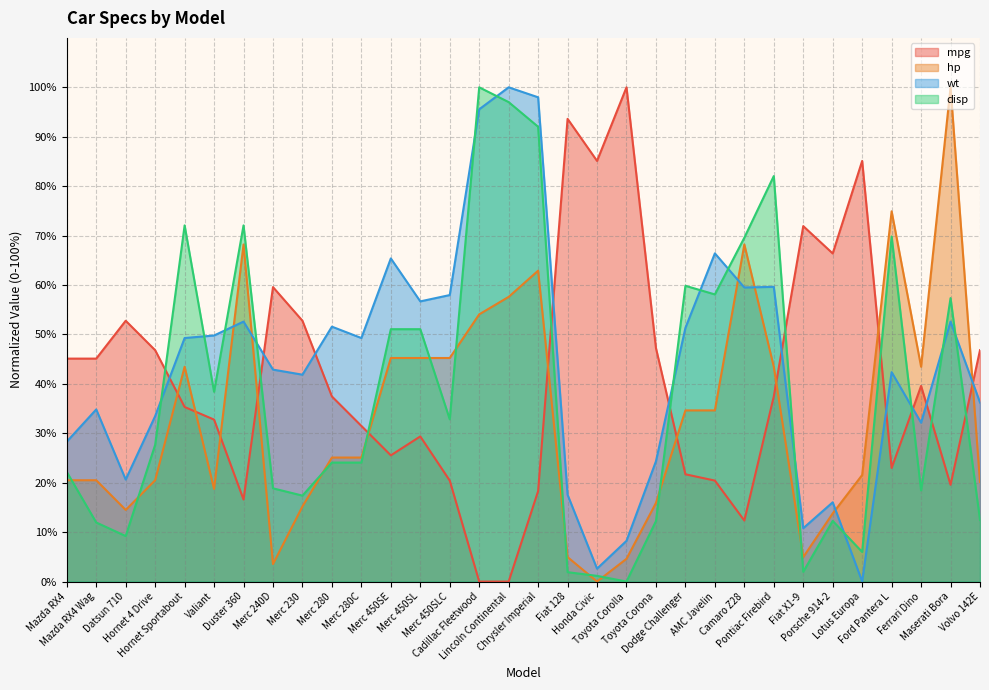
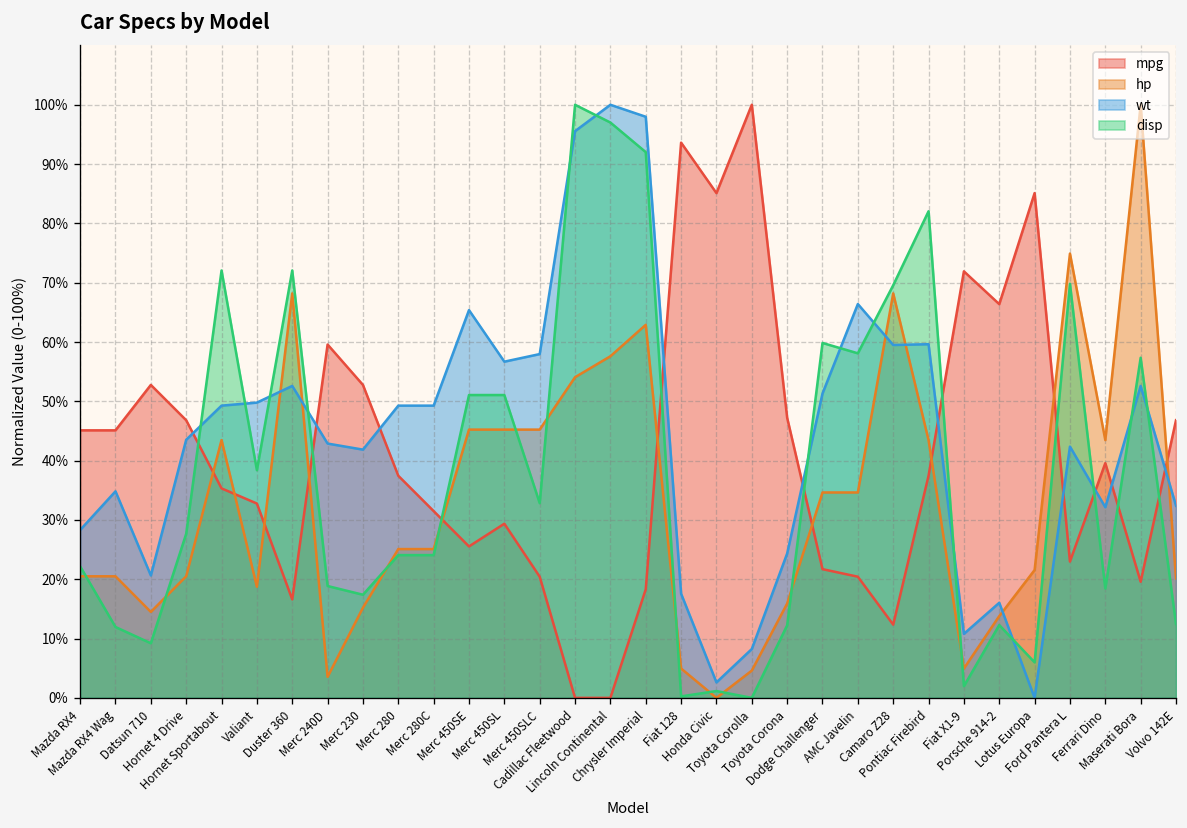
  {
    "wt": {
      "Mazda RX4": "28%",
      "Mazda RX4 Wag": "35%",
      "Datsun 710": "21%",
-     "Hornet 4 Drive": "33%",
+     "Hornet 4 Drive": "44%",
      "Hornet Sportabout": "49%",
      "Valiant": "50%",
      "Duster 360": "53%",
      "Merc 240D": "43%",
      "Merc 230": "42%",
-     "Merc 280": "52%",
+     "Merc 280": "49%",
      "Merc 280C": "49%",
      "Merc 450SE": "65%",
      "Merc 450SL": "57%",
      "Merc 450SLC": "58%",
      "Cadillac Fleetwood": "96%",
      "Lincoln Continental": "100%",
      "Chrysler Imperial": "98%",
      "Fiat 128": "18%",
      "Honda Civic": "3%",
      "Toyota Corolla": "8%",
      "Toyota Corona": "24%",
      "Dodge Challenger": "51%",
      "AMC Javelin": "66%",
      "Camaro Z28": "59%",
      "Pontiac Firebird": "60%",
      "Fiat X1-9": "11%",
      "Porsche 914-2": "16%",
      "Lotus Europa": "0%",
      "Ford Pantera L": "42%",
      "Ferrari Dino": "32%",
      "Maserati Bora": "53%",
-     "Volvo 142E": "36%"
+     "Volvo 142E": "32%"
    },
    "disp": {
      "Mazda RX4": "22%",
      "Mazda RX4 Wag": "12%",
      "Datsun 710": "9%",
      "Hornet 4 Drive": "28%",
      "Hornet Sportabout": "72%",
      "Valiant": "38%",
      "Duster 360": "72%",
      "Merc 240D": "19%",
      "Merc 230": "17%",
      "Merc 280": "24%",
      "Merc 280C": "24%",
      "Merc 450SE": "51%",
      "Merc 450SL": "51%",
      "Merc 450SLC": "33%",
      "Cadillac Fleetwood": "100%",
      "Lincoln Continental": "97%",
      "Chrysler Imperial": "92%",
-     "Fiat 128": "2%",
+     "Fiat 128": "0%",
      "Honda Civic": "1%",
      "Toyota Corolla": "0%",
      "Toyota Corona": "12%",
      "Dodge Challenger": "60%",
      "AMC Javelin": "58%",
      "Camaro Z28": "70%",
      "Pontiac Firebird": "82%",
      "Fiat X1-9": "2%",
      "Porsche 914-2": "12%",
      "Lotus Europa": "6%",
      "Ford Pantera L": "70%",
      "Ferrari Dino": "18%",
      "Maserati Bora": "57%",
      "Volvo 142E": "12%"
    }
  }
